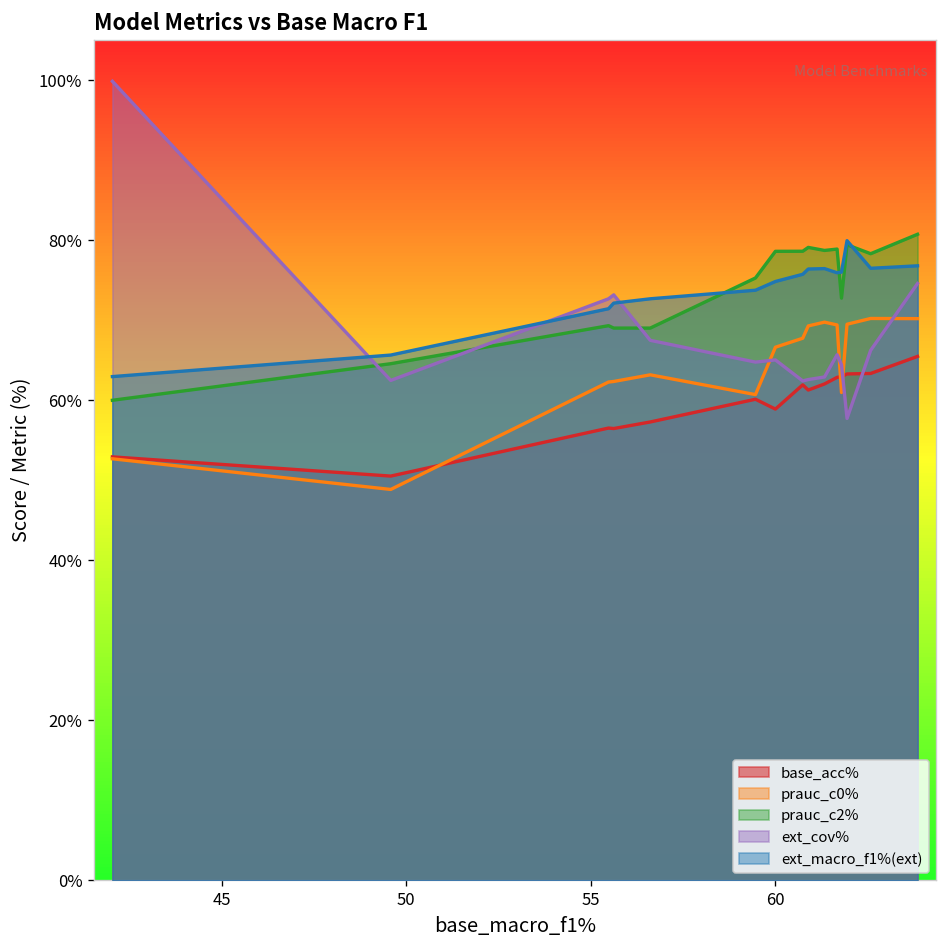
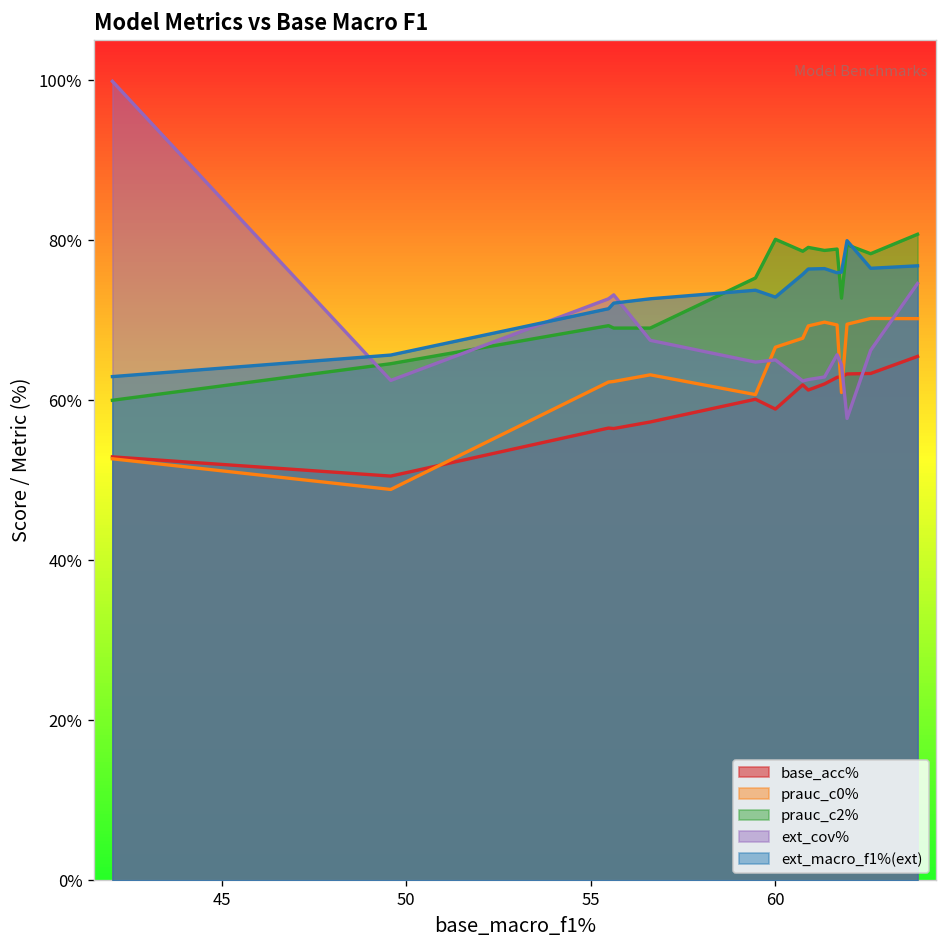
  {
    "base_acc%": {
      "60": "59%"
    },
    "prauc_c0%": {
      "60": "67%"
    },
    "prauc_c2%": {
-     "60": "79%"
+     "60": "80%"
    },
    "ext_cov%": {
      "60": "65%"
    },
    "ext_macro_f1%(ext)": {
-     "60": "75%"
+     "60": "73%"
    }
  }
